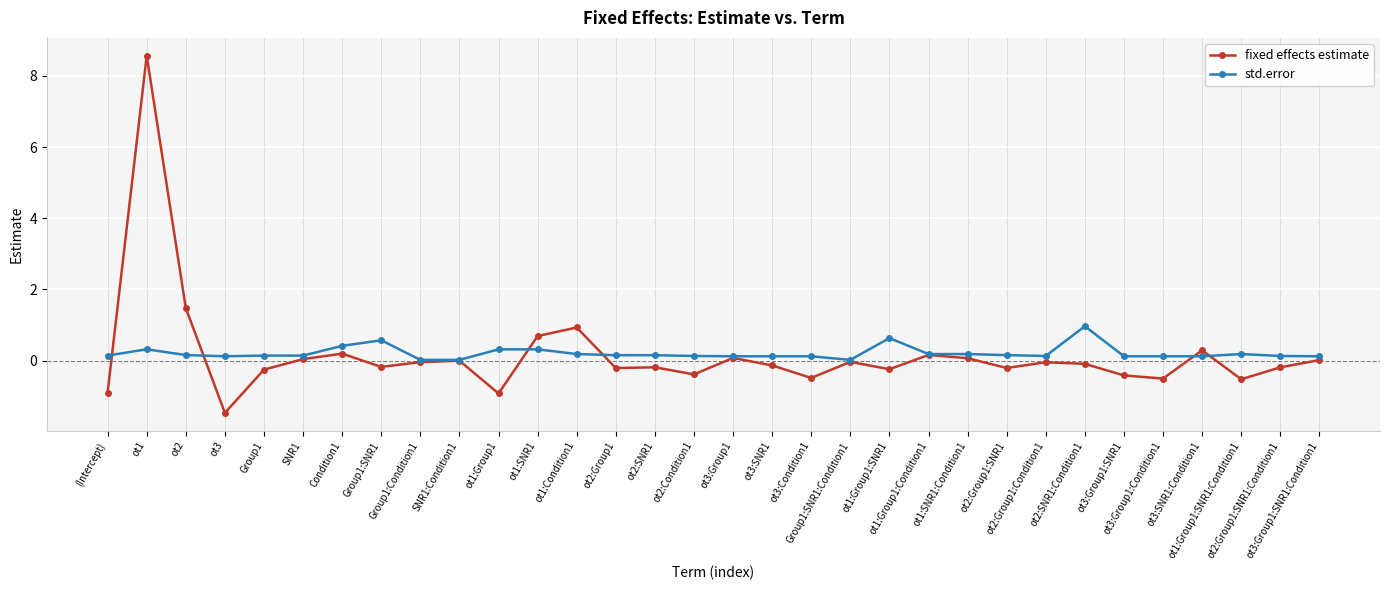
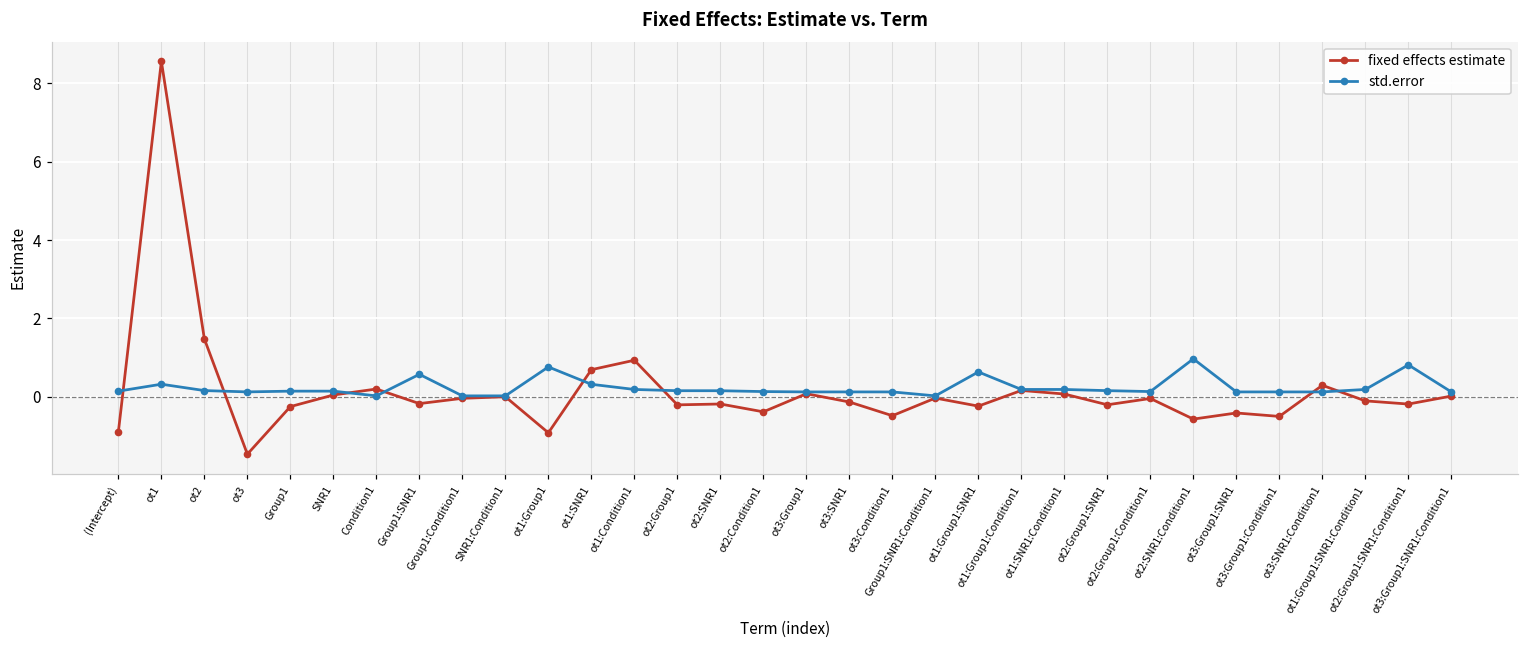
  {
    "fixed effects estimate": {
      "(Intercept)": -0.9,
      "ot1": 8.6,
      "ot2": 1.5,
      "ot3": -1.5,
      "Group1": -0.3,
      "SNR1": 0.0,
      "Condition1": 0.2,
      "Group1:SNR1": -0.2,
      "ot1:Group1": -0.9,
      "ot1:SNR1": 0.7,
      "ot1:Condition1": 0.9,
      "ot2:Group1": -0.2,
      "ot2:SNR1": -0.2,
      "ot2:Condition1": -0.4,
      "ot3:SNR1": -0.1,
      "ot3:Condition1": -0.5,
      "ot1:Group1:SNR1": -0.2,
      "ot1:SNR1:Condition1": 0.1,
      "ot2:Group1:SNR1": -0.2,
      "ot2:Group1:Condition1": 0.0,
-     "ot2:SNR1:Condition1": -0.1,
+     "ot2:SNR1:Condition1": -0.6,
      "ot3:Group1:SNR1": -0.4,
      "ot3:Group1:Condition1": -0.5,
      "ot3:SNR1:Condition1": 0.3,
-     "ot1:Group1:SNR1:Condition1": -0.5,
+     "ot1:Group1:SNR1:Condition1": -0.1,
      "ot2:Group1:SNR1:Condition1": -0.2,
      "ot3:Group1:SNR1:Condition1": 0.0
    },
    "std.error": {
      "(Intercept)": 0.1,
      "ot1": 0.3,
      "ot2": 0.2,
      "ot3": 0.1,
      "Group1": 0.1,
      "SNR1": 0.1,
-     "Condition1": 0.4,
+     "Condition1": 0.0,
      "Group1:SNR1": 0.6,
-     "ot1:Group1": 0.3,
+     "ot1:Group1": 0.8,
      "ot1:SNR1": 0.3,
      "ot1:Condition1": 0.2,
      "ot2:Group1": 0.2,
      "ot2:SNR1": 0.2,
      "ot2:Condition1": 0.1,
      "ot3:SNR1": 0.1,
      "ot3:Condition1": 0.1,
      "ot1:Group1:SNR1": 0.6,
      "ot1:SNR1:Condition1": 0.2,
      "ot2:Group1:SNR1": 0.2,
      "ot2:Group1:Condition1": 0.1,
      "ot2:SNR1:Condition1": 1.0,
      "ot3:Group1:SNR1": 0.1,
      "ot3:Group1:Condition1": 0.1,
      "ot3:SNR1:Condition1": 0.1,
      "ot1:Group1:SNR1:Condition1": 0.2,
-     "ot2:Group1:SNR1:Condition1": 0.1,
+     "ot2:Group1:SNR1:Condition1": 0.8,
      "ot3:Group1:SNR1:Condition1": 0.1
    }
  }
